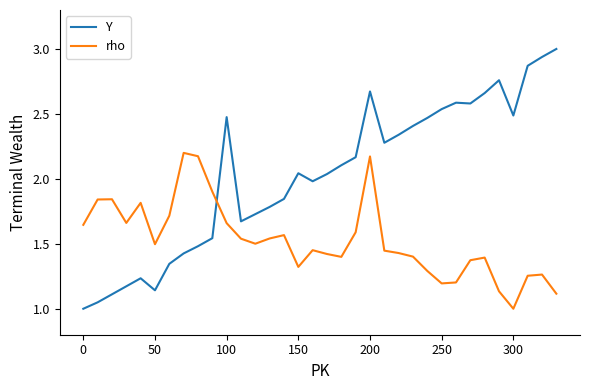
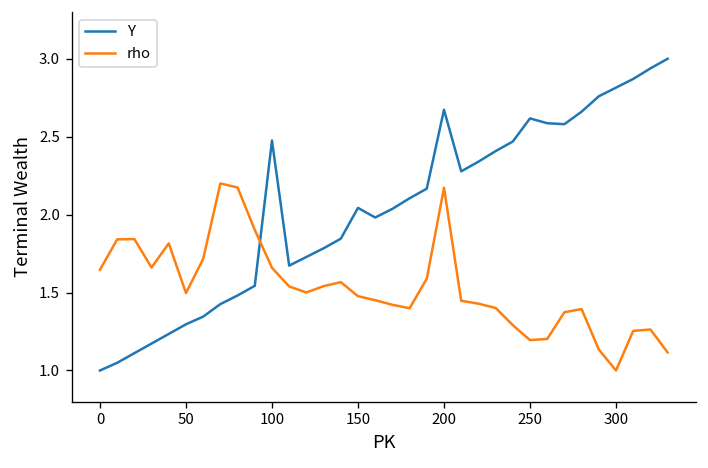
  {
    "Y": {
      "0": 1.00,
-     "50": 1.14,
+     "50": 1.30,
      "100": 2.48,
      "150": 2.04,
      "200": 2.67,
-     "250": 2.54,
-     "300": 2.49
+     "250": 2.62,
+     "300": 2.81
    },
    "rho": {
      "0": 1.65,
      "50": 1.50,
      "100": 1.66,
-     "150": 1.32,
+     "150": 1.48,
      "200": 2.17,
      "250": 1.20,
      "300": 1.00
    }
  }
